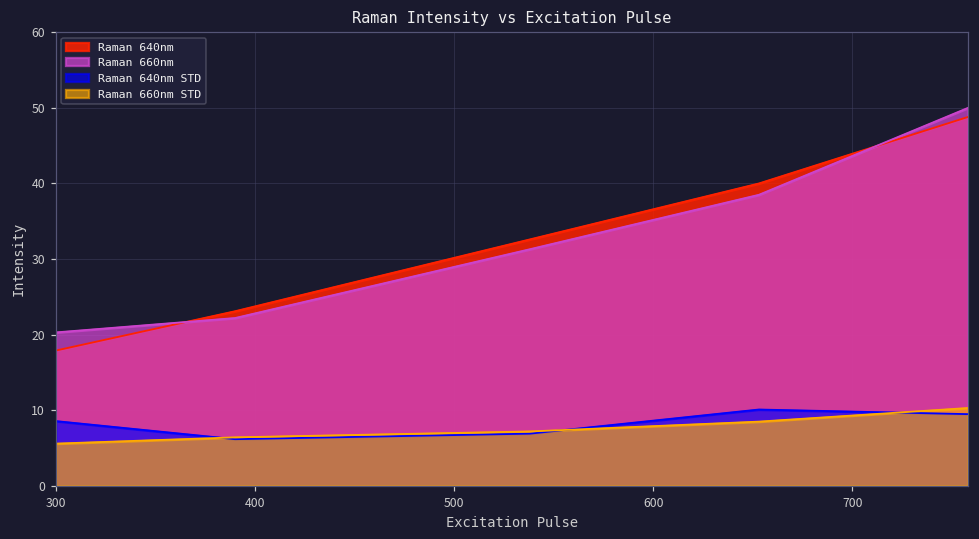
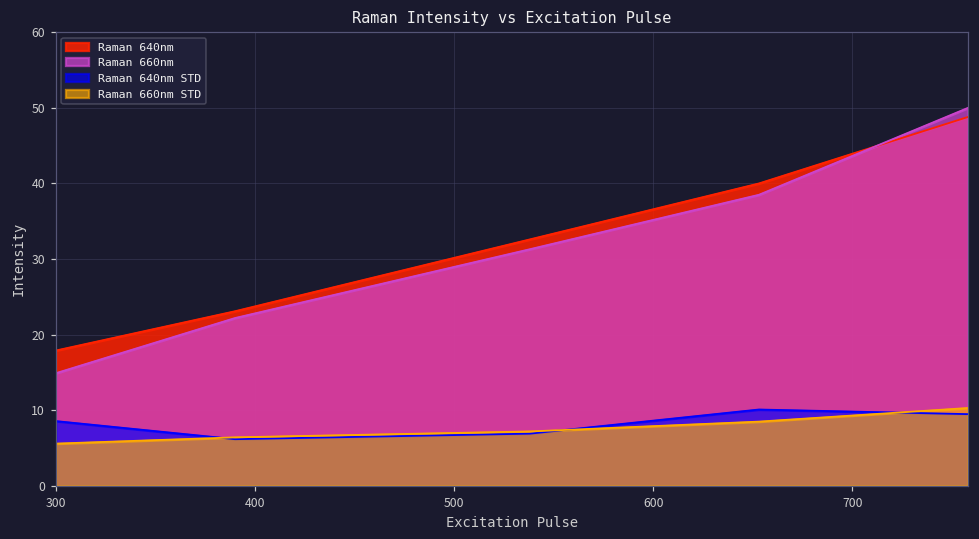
  {
    "Raman 640nm": {
      "300": 18
    },
    "Raman 660nm": {
-     "300": 20
+     "300": 15
    },
    "Raman 640nm STD": {
      "300": 9
    },
    "Raman 660nm STD": {
      "300": 6
    }
  }
